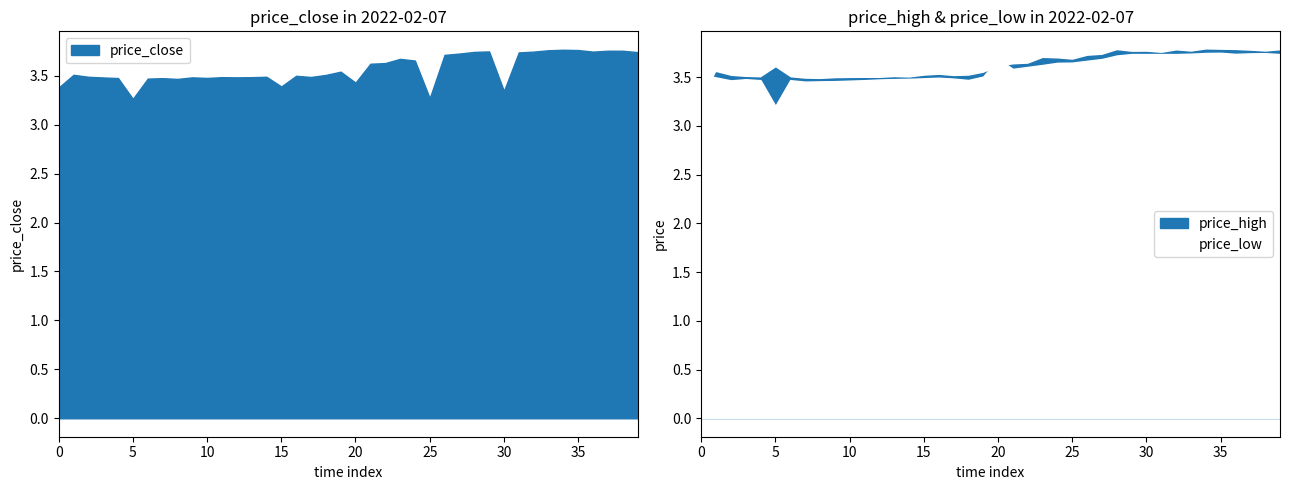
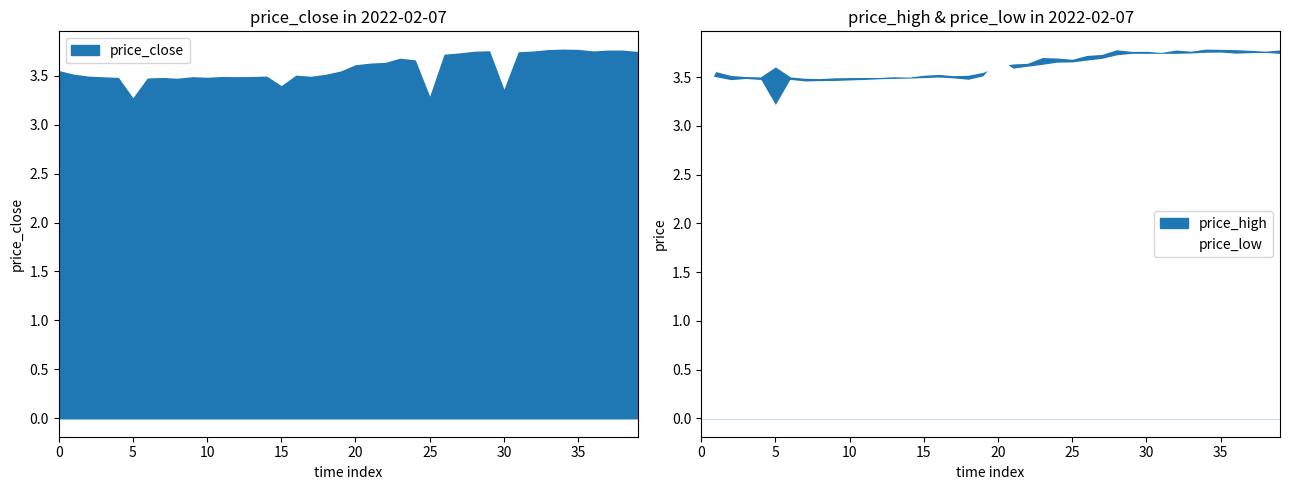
  {
    "price_close in 2022-02-07": {
-     "0": 3.4,
+     "0": 3.5,
      "5": 3.3,
      "10": 3.5,
      "15": 3.4,
-     "20": 3.4,
+     "20": 3.6,
      "25": 3.3,
      "30": 3.3,
      "35": 3.8
    },
    "price_high & price_low in 2022-02-07": {
      "price_high": {
        "5": 3.6,
        "25": 3.7,
        "35": 3.8
      },
      "price_low": {
        "0": 3.5,
        "5": 3.2,
        "20": 3.7,
        "25": 3.7,
        "35": 3.8
      }
    }
  }
